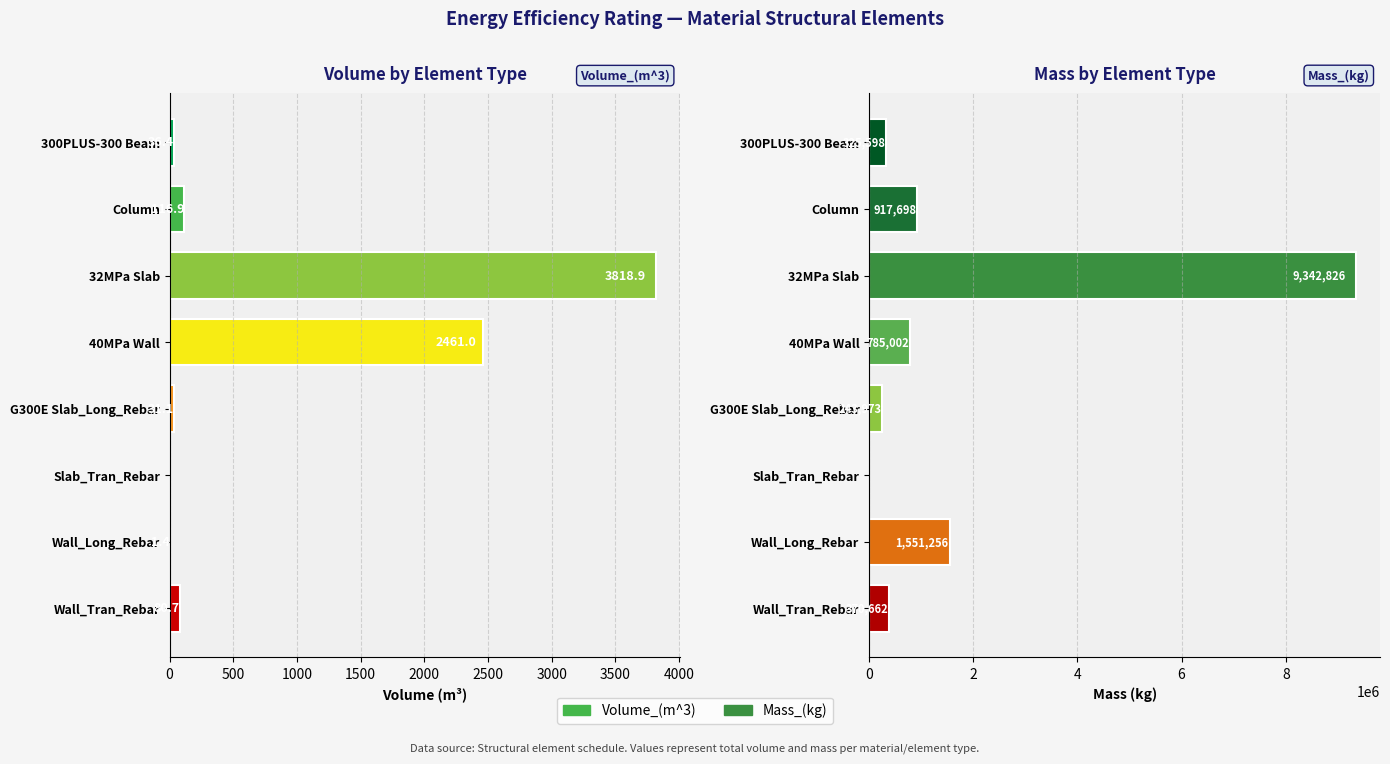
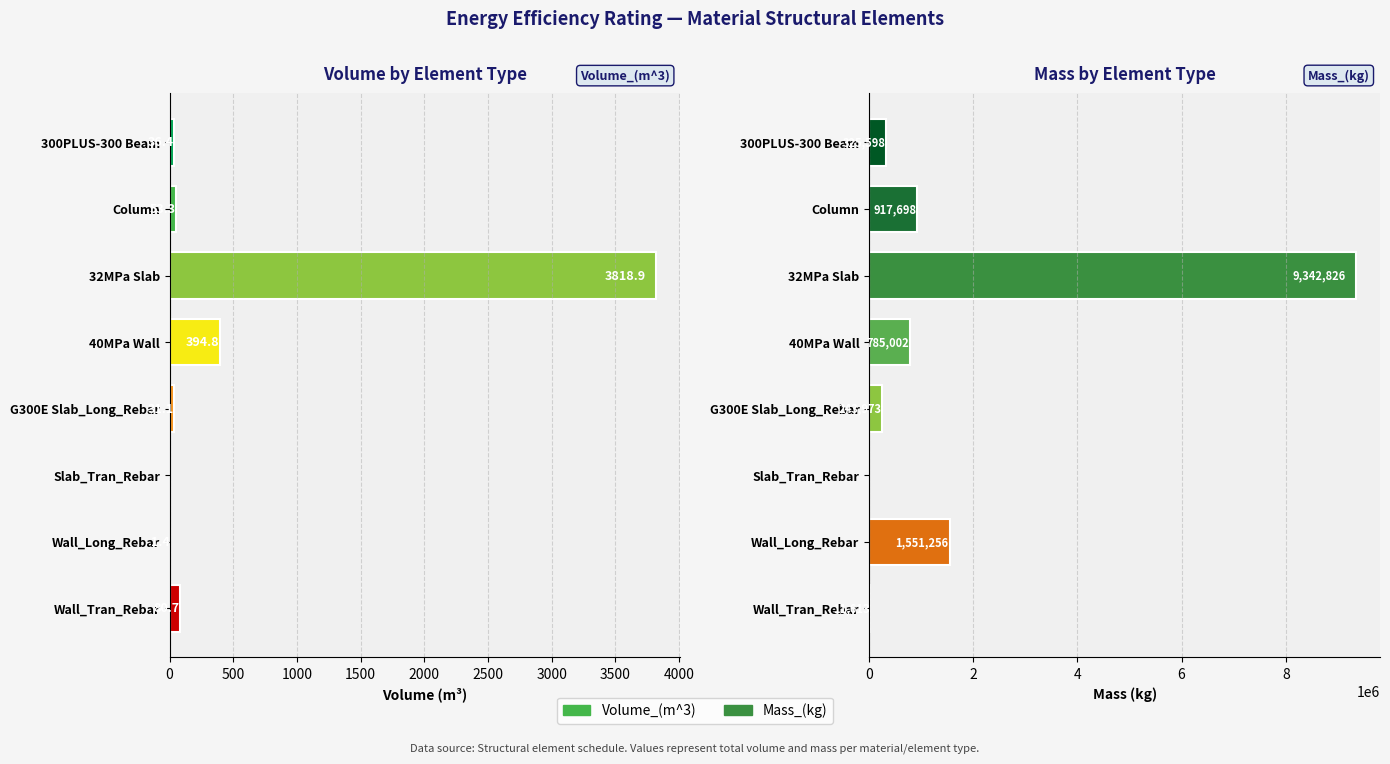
  {
    "Volume by Element Type": {
-     "Column": 120,
+     "Column": 50,
      "32MPa Slab": 3818.9,
-     "40MPa Wall": 2461.0
+     "40MPa Wall": 394.8
    },
    "Mass by Element Type": {
      "300PLUS-300 Beam": 300000,
      "G300E Slab_Long_Rebar": 200000,
      "Slab_Tran_Rebar": 0,
-     "Wall_Tran_Rebar": 400000
+     "Wall_Tran_Rebar": 0
    }
  }
